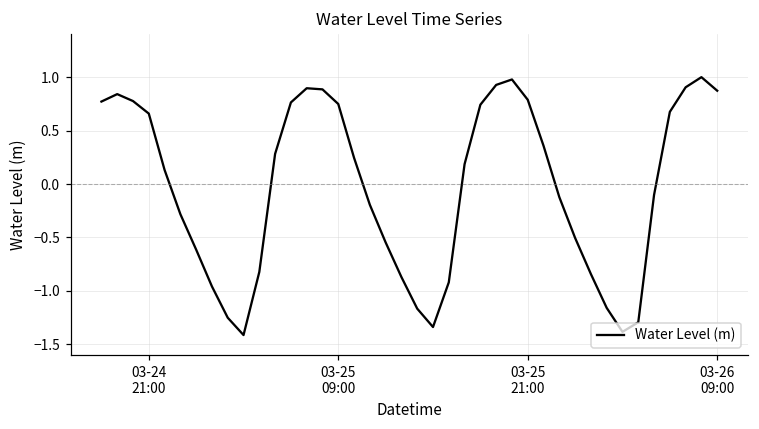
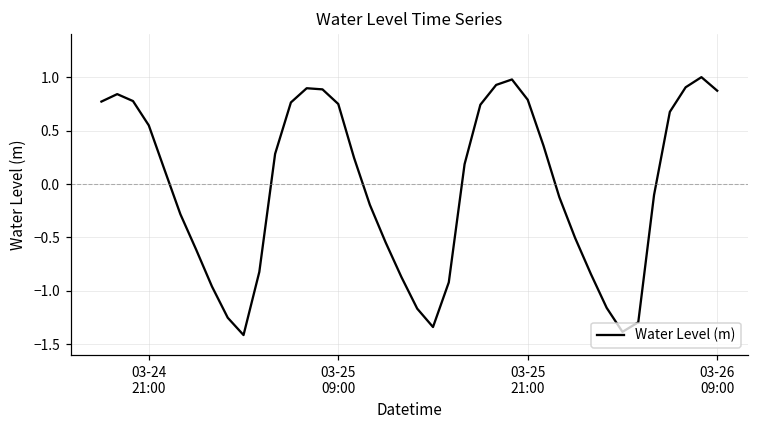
  {
-   "03-24 21:00": 0.7,
+   "03-24 21:00": 0.5,
    "03-25 09:00": 0.7,
    "03-25 21:00": 0.8,
    "03-26 09:00": 0.9
  }
